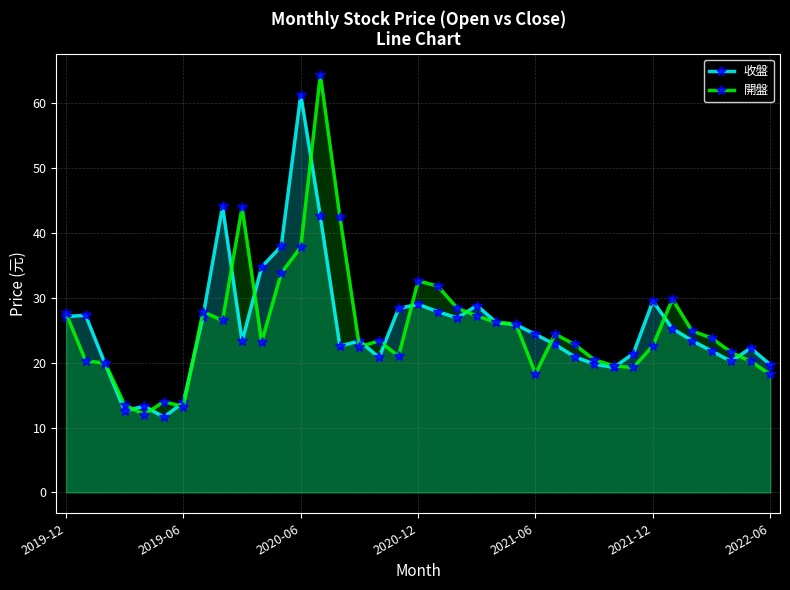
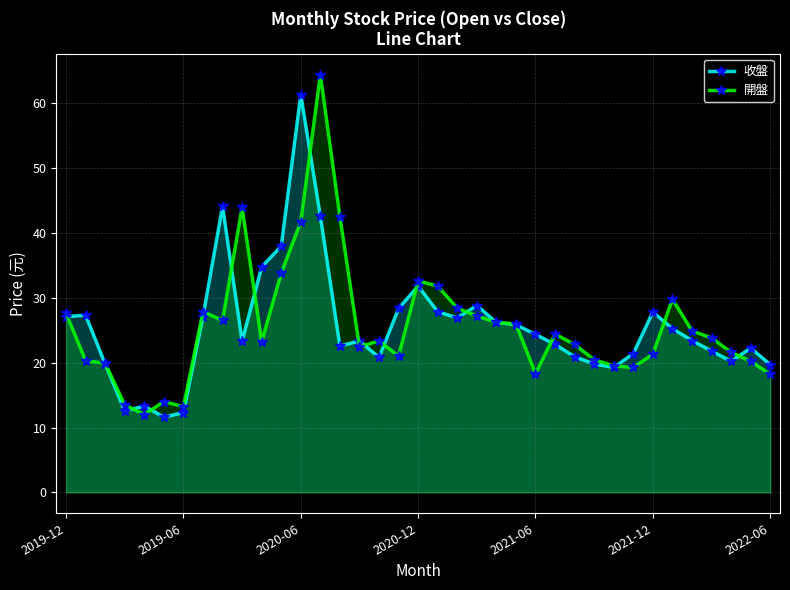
  {
    "收盤": {
      "2019-12": 27,
-     "2019-06": 14,
+     "2019-06": 12,
      "2020-06": 61,
-     "2020-12": 29,
+     "2020-12": 32,
      "2021-06": 24,
-     "2021-12": 30,
+     "2021-12": 28,
      "2022-06": 20
    },
    "開盤": {
      "2019-12": 28,
      "2019-06": 13,
-     "2020-06": 38,
+     "2020-06": 42,
      "2020-12": 33,
      "2021-06": 18,
-     "2021-12": 23,
+     "2021-12": 21,
      "2022-06": 18
    }
  }
